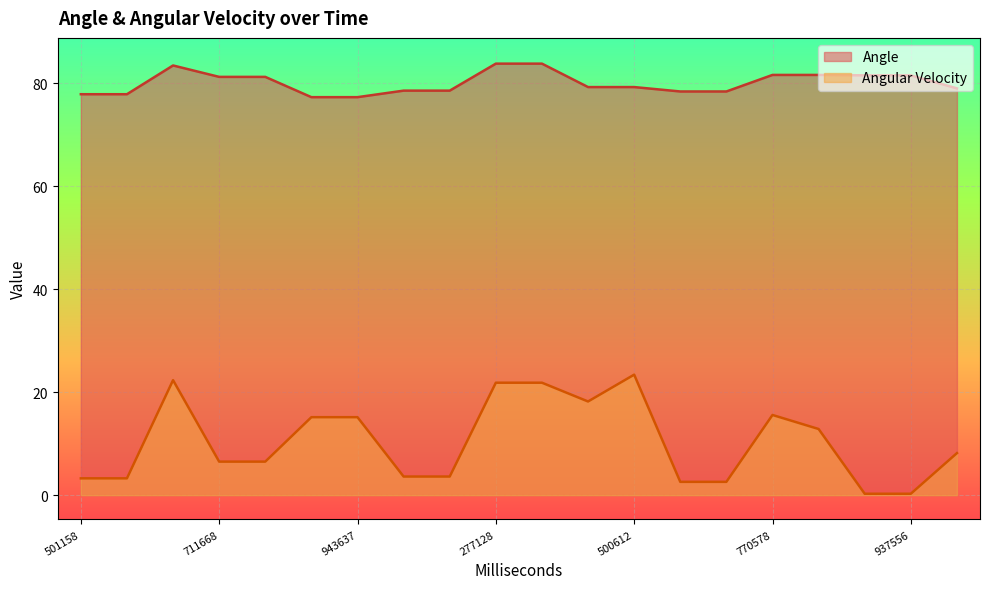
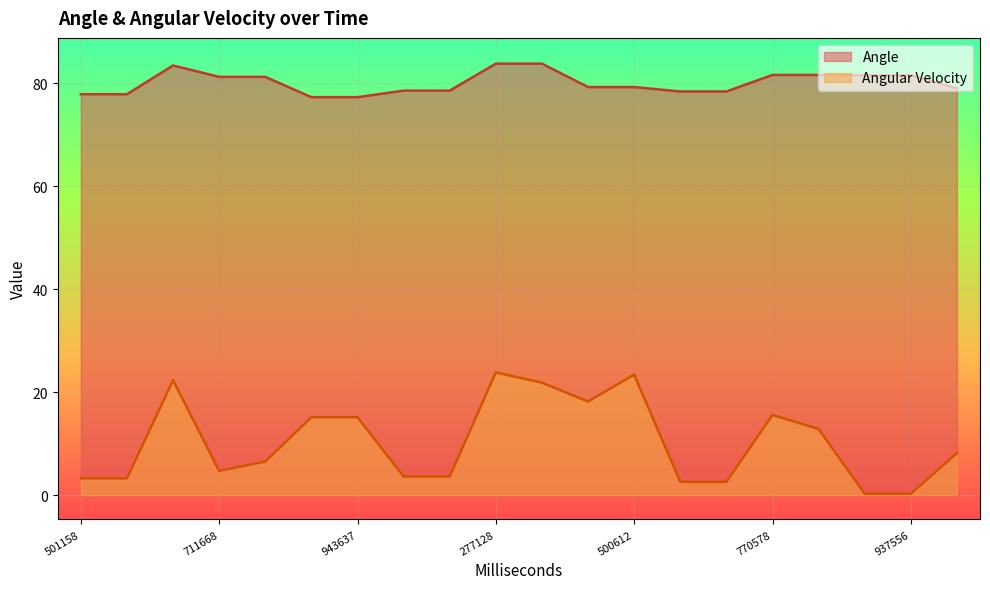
  {
    "Angle": {
      "501158": 78,
      "711668": 81,
      "943637": 77,
      "277128": 84,
      "500612": 79,
      "770578": 82
    },
    "Angular Velocity": {
      "501158": 3,
-     "711668": 7,
+     "711668": 5,
      "943637": 15,
-     "277128": 22,
+     "277128": 24,
      "500612": 23,
      "770578": 16,
      "937556": 0
    }
  }
